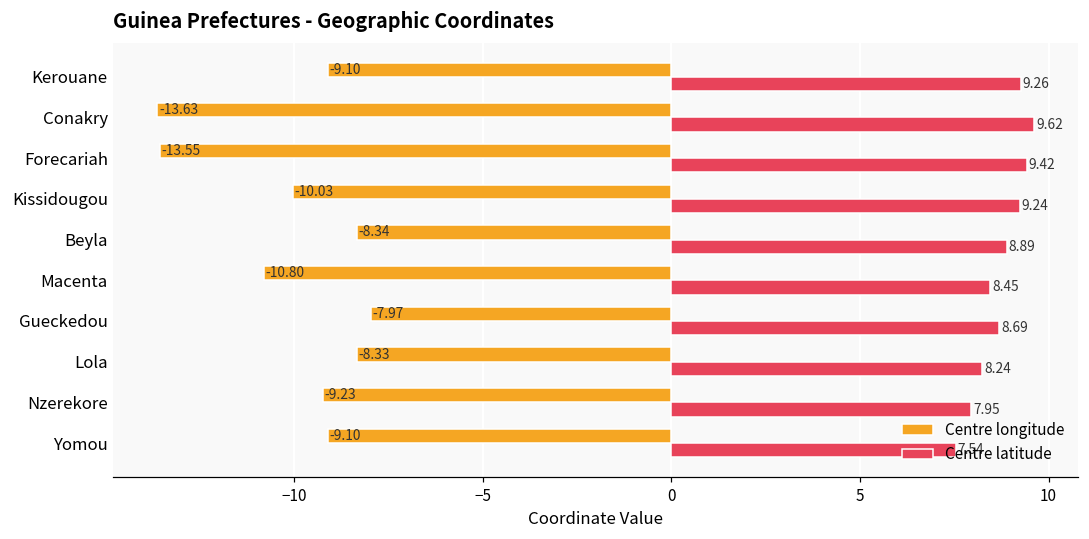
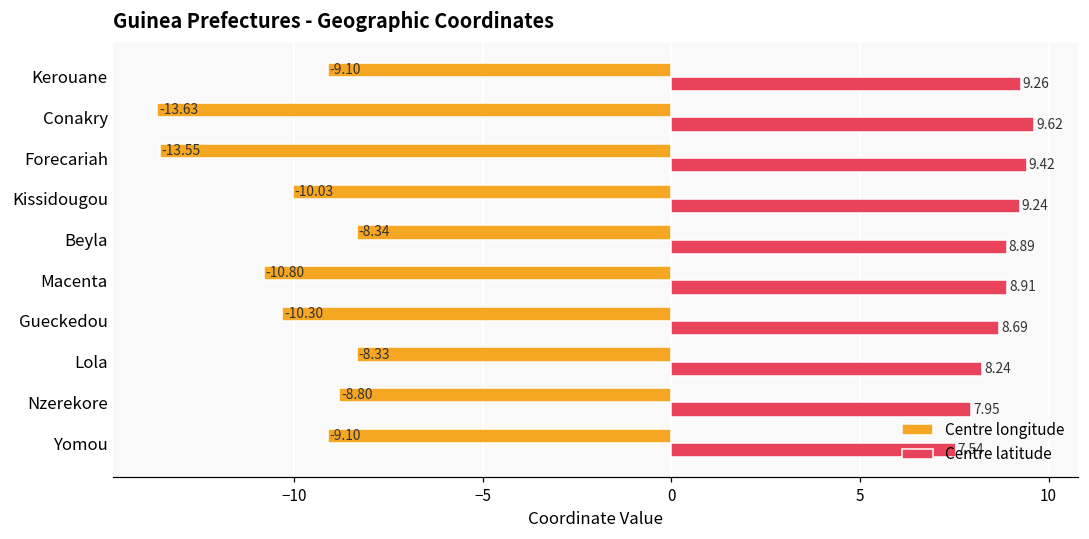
  {
    "Centre longitude": {
      "Kerouane": -9.10,
      "Conakry": -13.63,
      "Forecariah": -13.55,
      "Kissidougou": -10.03,
      "Beyla": -8.34,
      "Macenta": -10.80,
-     "Gueckedou": -7.97,
+     "Gueckedou": -10.30,
      "Lola": -8.33,
-     "Nzerekore": -9.23,
+     "Nzerekore": -8.80,
      "Yomou": -9.10
    },
    "Centre latitude": {
      "Kerouane": 9.26,
      "Conakry": 9.62,
      "Forecariah": 9.42,
      "Kissidougou": 9.24,
      "Beyla": 8.89,
-     "Macenta": 8.45,
+     "Macenta": 8.91,
      "Gueckedou": 8.69,
      "Lola": 8.24,
      "Nzerekore": 7.95,
      "Yomou": 7.54
    }
  }
